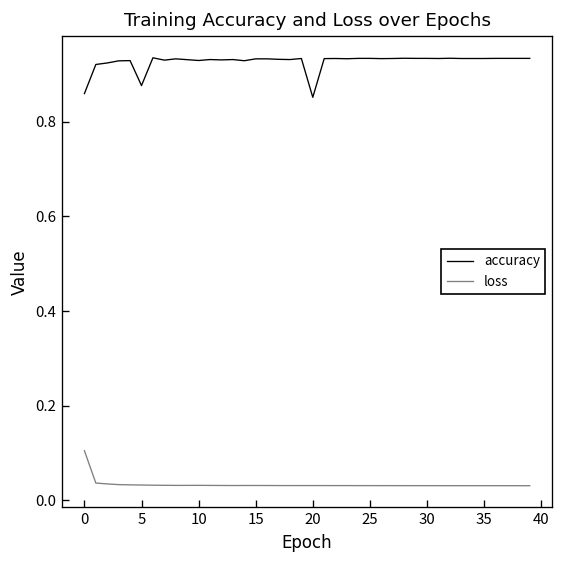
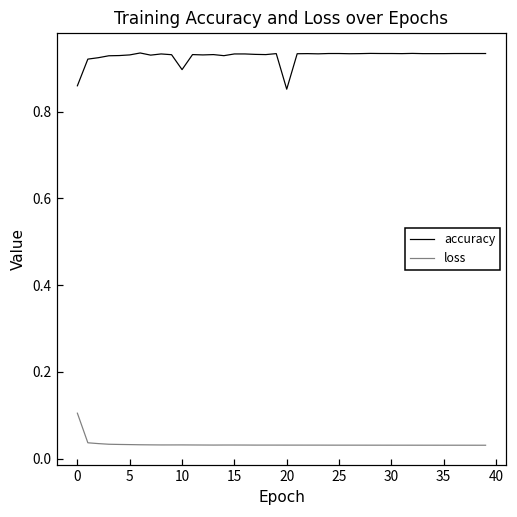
  {
    "accuracy": {
      "0": 0.86,
-     "5": 0.88,
-     "10": 0.93,
+     "5": 0.93,
+     "10": 0.90,
      "15": 0.93,
      "20": 0.85,
      "25": 0.93,
      "30": 0.93,
      "35": 0.93
    },
    "loss": {
      "0": 0.10,
      "5": 0.03,
      "10": 0.03,
      "15": 0.03,
      "20": 0.03,
      "25": 0.03,
      "30": 0.03,
      "35": 0.03
    }
  }
